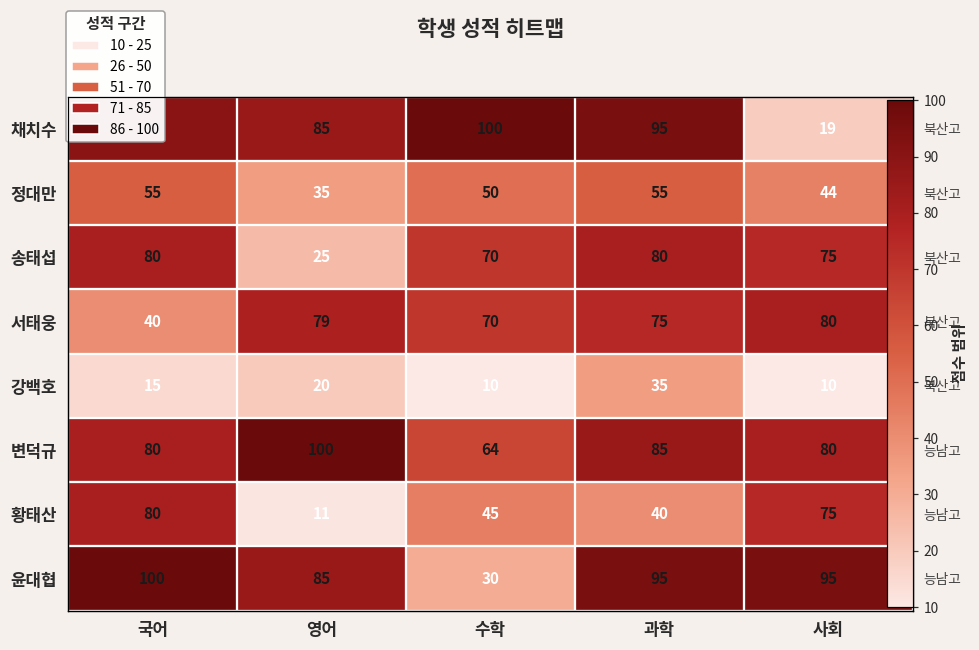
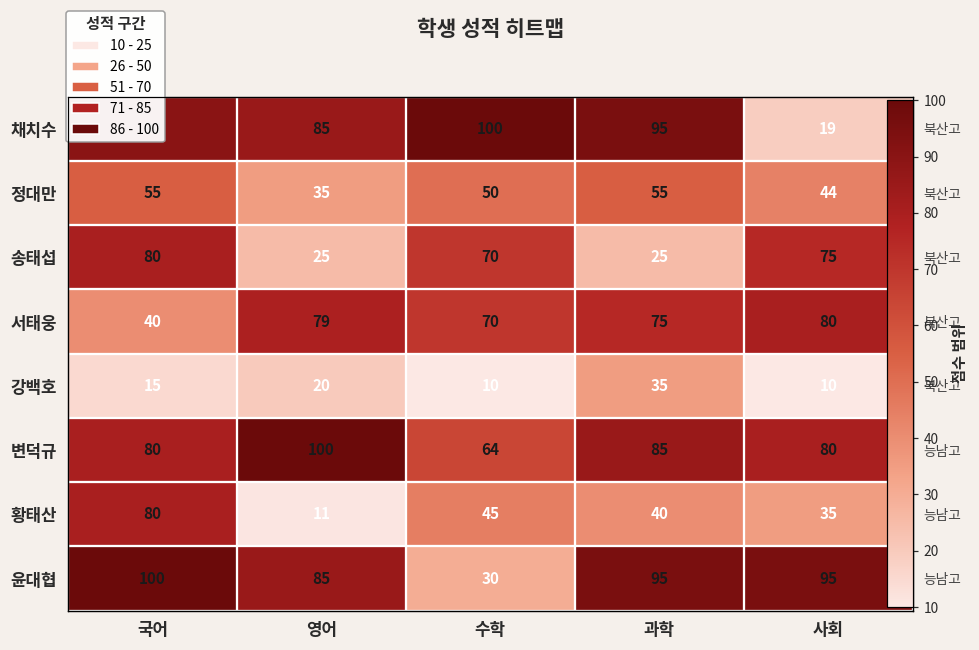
  {
    "채치수": {
      "영어": 85,
      "수학": 100,
      "과학": 95,
      "사회": 19
    },
    "정대만": {
      "국어": 55,
      "영어": 35,
      "수학": 50,
      "과학": 55,
      "사회": 44
    },
    "송태섭": {
      "국어": 80,
      "영어": 25,
      "수학": 70,
-     "과학": 80,
+     "과학": 25,
      "사회": 75
    },
    "서태웅": {
      "국어": 40,
      "영어": 79,
      "수학": 70,
      "과학": 75,
      "사회": 80
    },
    "강백호": {
      "영어": 20,
      "과학": 35
    },
    "변덕규": {
      "국어": 80,
      "영어": 100,
      "수학": 64,
      "과학": 85,
      "사회": 80
    },
    "황태산": {
      "국어": 80,
      "수학": 45,
      "과학": 40,
-     "사회": 75
+     "사회": 35
    },
    "윤대협": {
      "국어": 100,
      "영어": 85,
      "수학": 30,
      "과학": 95,
      "사회": 95
    }
  }
